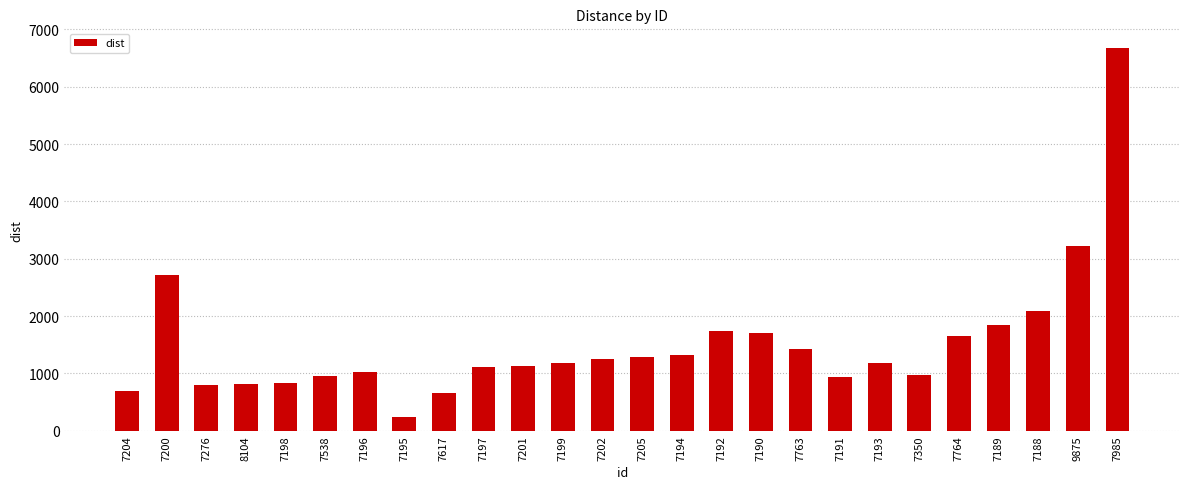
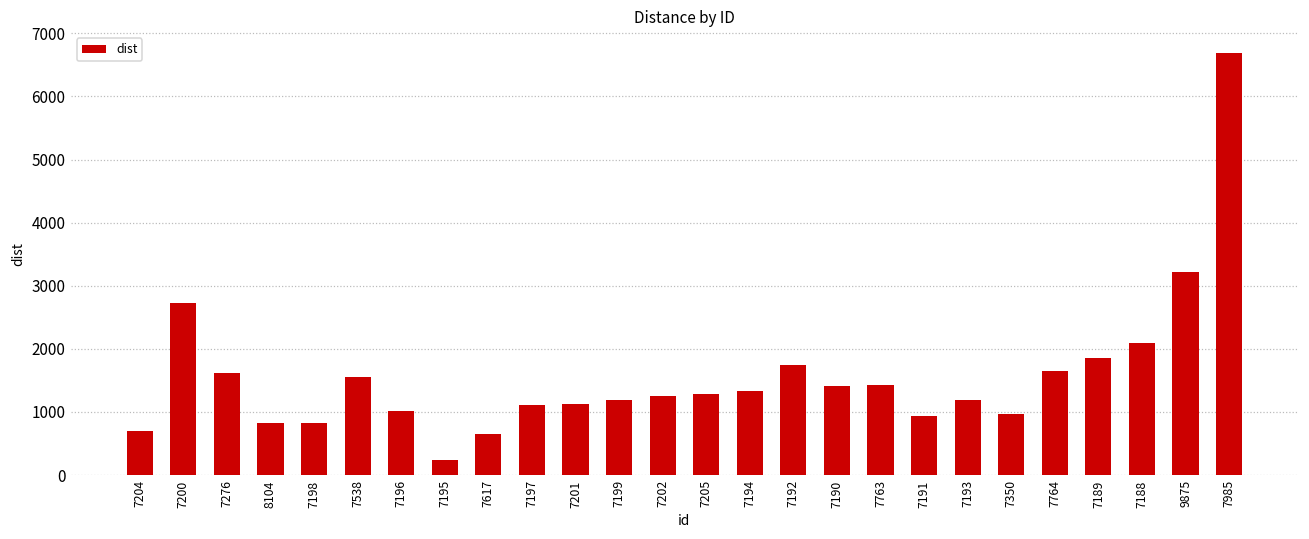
  {
    "7204": 700,
    "7200": 2700,
-   "7276": 800,
+   "7276": 1600,
    "8104": 800,
    "7198": 800,
-   "7538": 1000,
+   "7538": 1500,
    "7196": 1000,
    "7195": 200,
    "7617": 700,
    "7197": 1100,
    "7201": 1100,
    "7199": 1200,
    "7202": 1300,
    "7205": 1300,
    "7194": 1300,
    "7192": 1700,
-   "7190": 1700,
+   "7190": 1400,
    "7763": 1400,
    "7191": 900,
    "7193": 1200,
    "7350": 1000,
    "7764": 1700,
    "7189": 1800,
    "7188": 2100,
    "9875": 3200,
    "7985": 6700
  }
